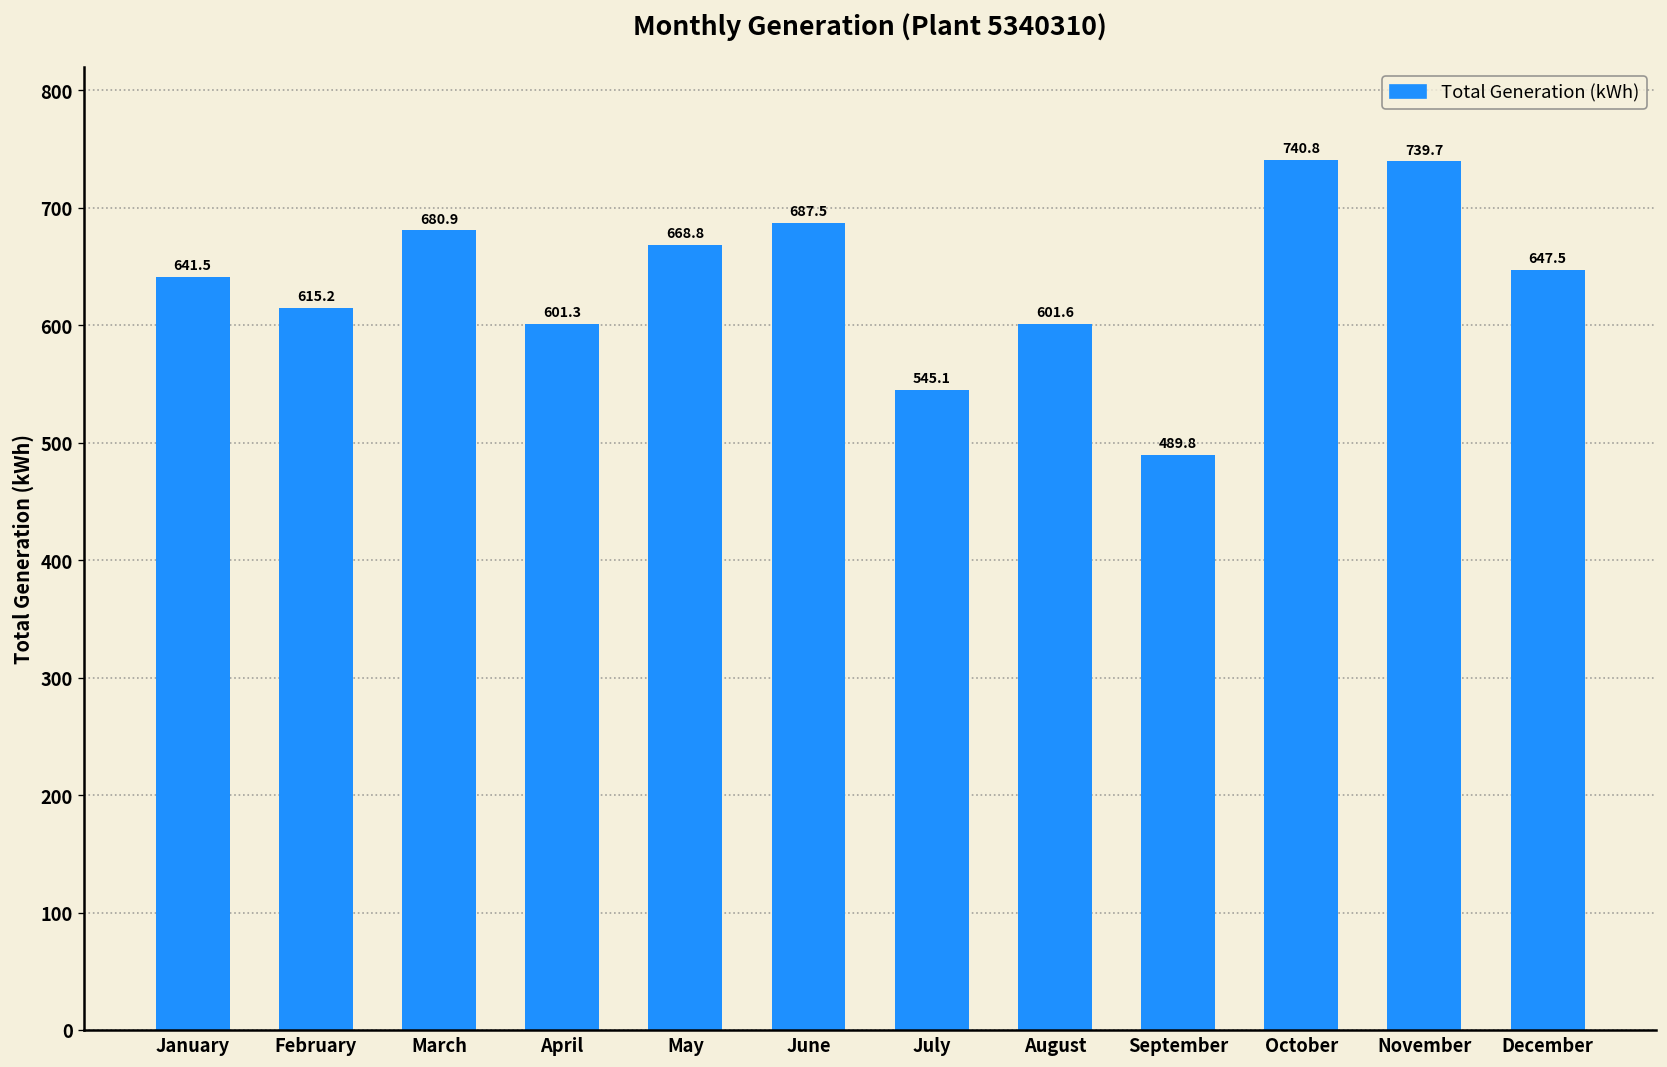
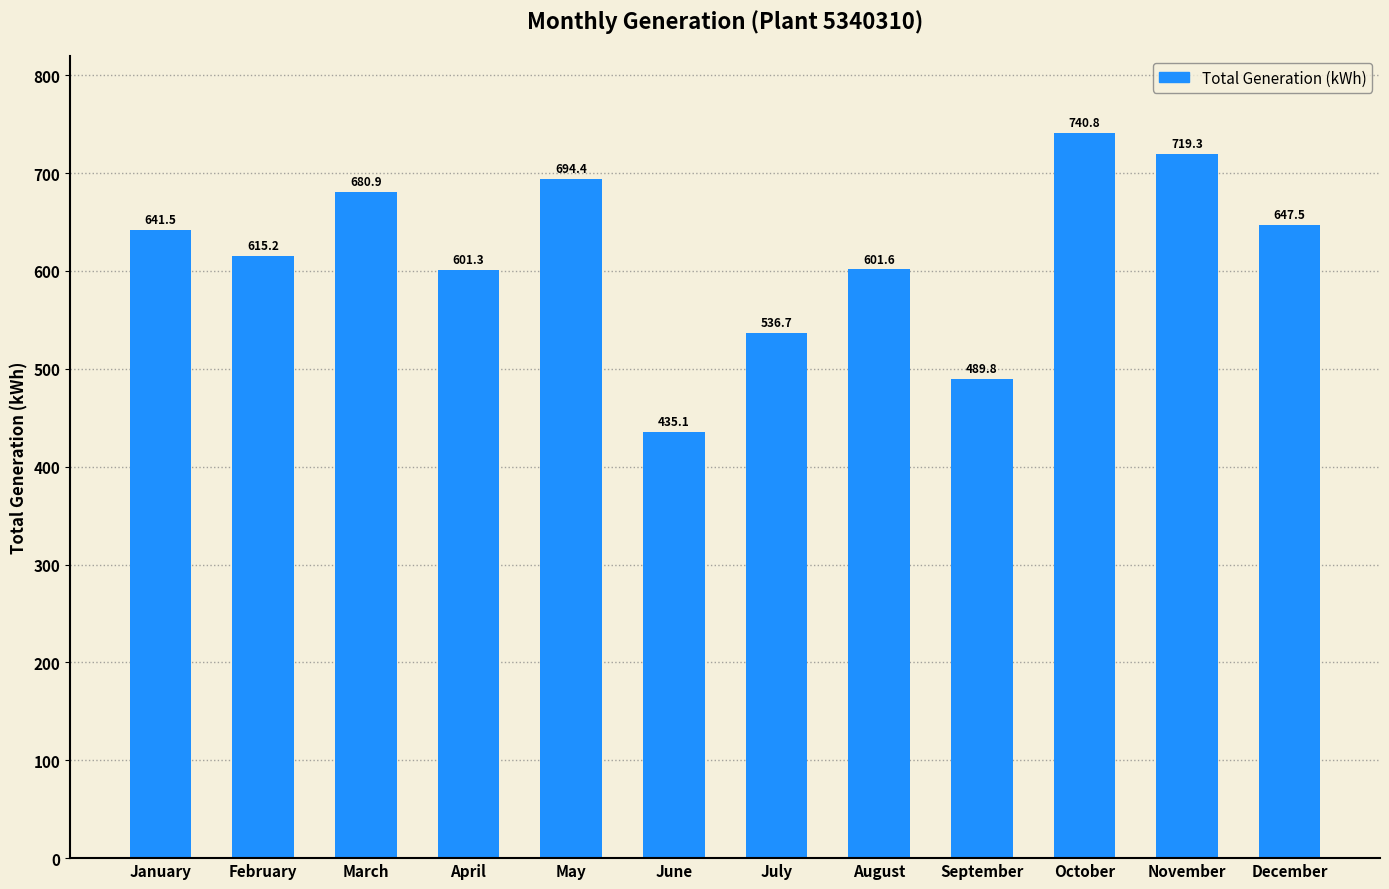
  {
    "January": 641.5,
    "February": 615.2,
    "March": 680.9,
    "April": 601.3,
-   "May": 668.8,
-   "June": 687.5,
-   "July": 545.1,
+   "May": 694.4,
+   "June": 435.1,
+   "July": 536.7,
    "August": 601.6,
    "September": 489.8,
    "October": 740.8,
-   "November": 739.7,
+   "November": 719.3,
    "December": 647.5
  }
